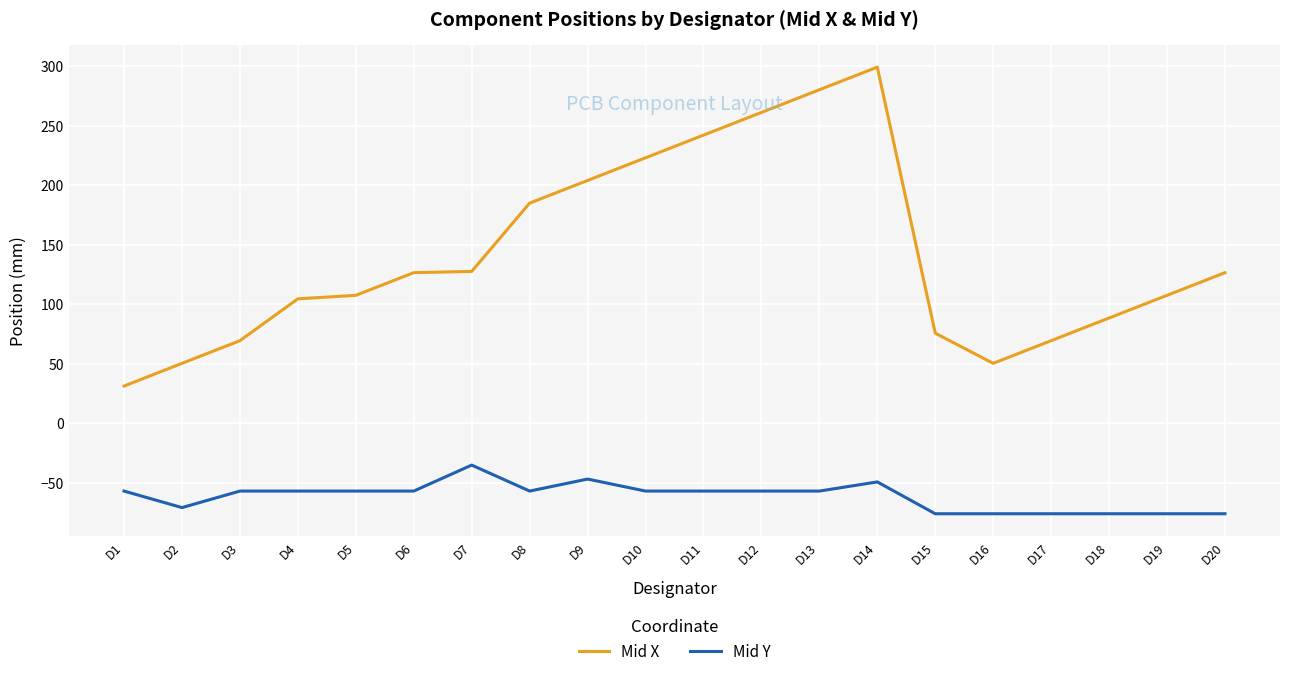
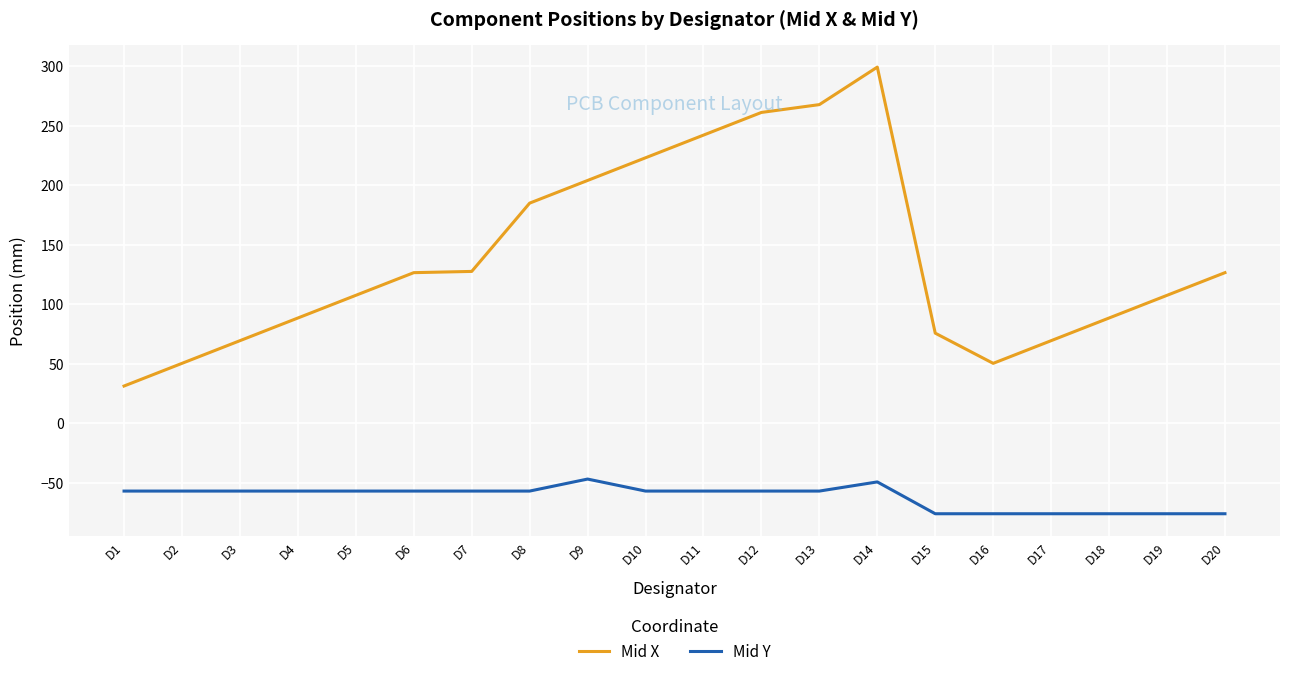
  {
    "Mid X": {
      "D1": 31,
      "D2": 50,
      "D3": 69,
-     "D4": 104,
+     "D4": 88,
      "D5": 107,
      "D6": 126,
      "D7": 127,
      "D8": 185,
      "D9": 204,
      "D10": 223,
      "D11": 242,
      "D12": 261,
-     "D13": 280,
+     "D13": 268,
      "D14": 299,
      "D15": 76,
      "D16": 50,
      "D17": 69,
      "D18": 88,
      "D19": 107,
      "D20": 126
    },
    "Mid Y": {
      "D1": -57,
-     "D2": -71,
+     "D2": -57,
      "D3": -57,
      "D4": -57,
      "D5": -57,
      "D6": -57,
-     "D7": -35,
+     "D7": -57,
      "D8": -57,
      "D9": -47,
      "D10": -57,
      "D11": -57,
      "D12": -57,
      "D13": -57,
      "D14": -49,
      "D15": -76,
      "D16": -76,
      "D17": -76,
      "D18": -76,
      "D19": -76,
      "D20": -76
    }
  }
